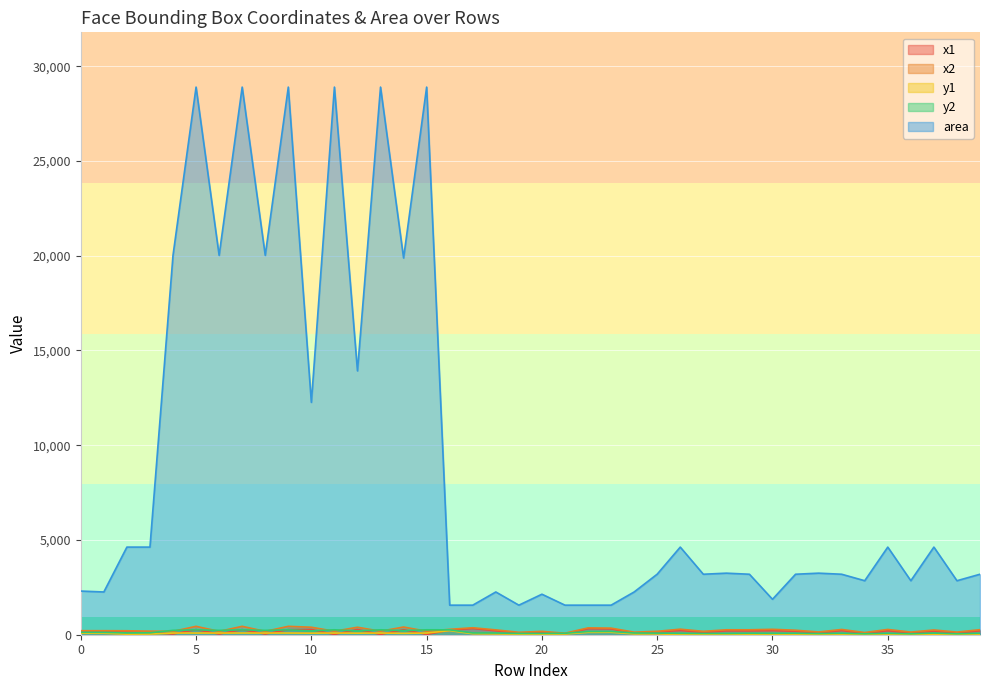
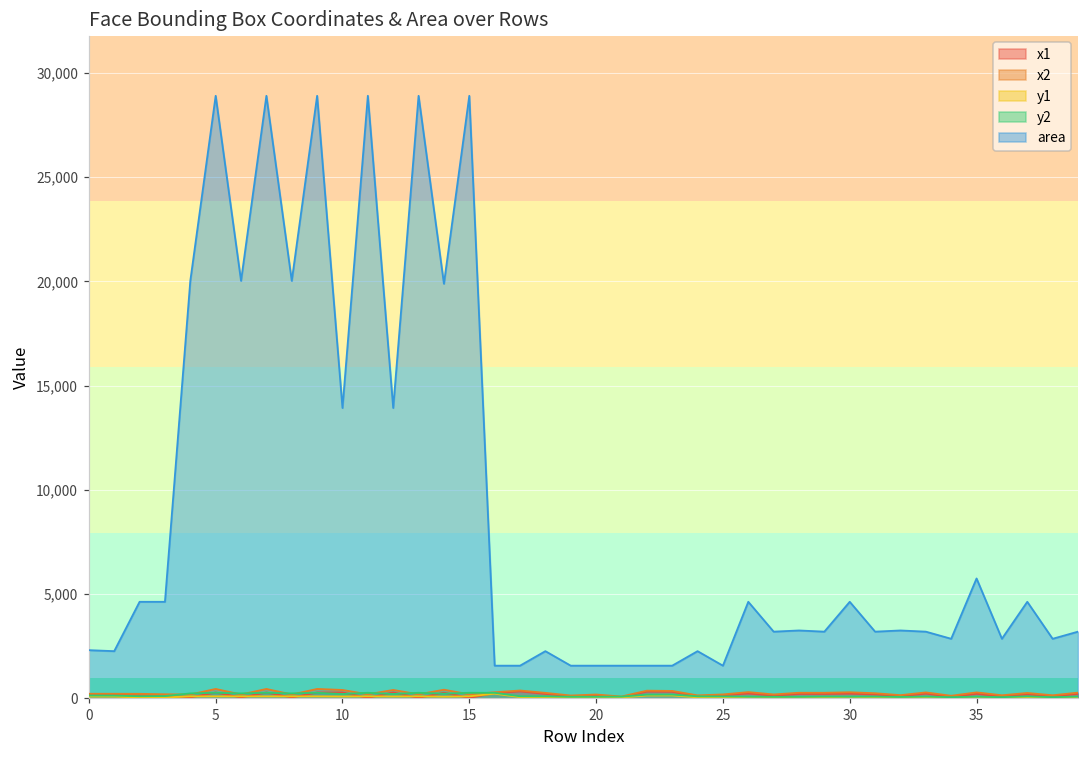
  {
    "area": {
      "0": "2,300",
      "5": "28,900",
-     "10": "12,300",
+     "10": "13,900",
      "15": "28,900",
-     "20": "2,100",
-     "25": "3,200",
-     "30": "1,900",
-     "35": "4,600"
+     "20": "1,600",
+     "25": "1,600",
+     "30": "4,600",
+     "35": "5,700"
    }
  }
